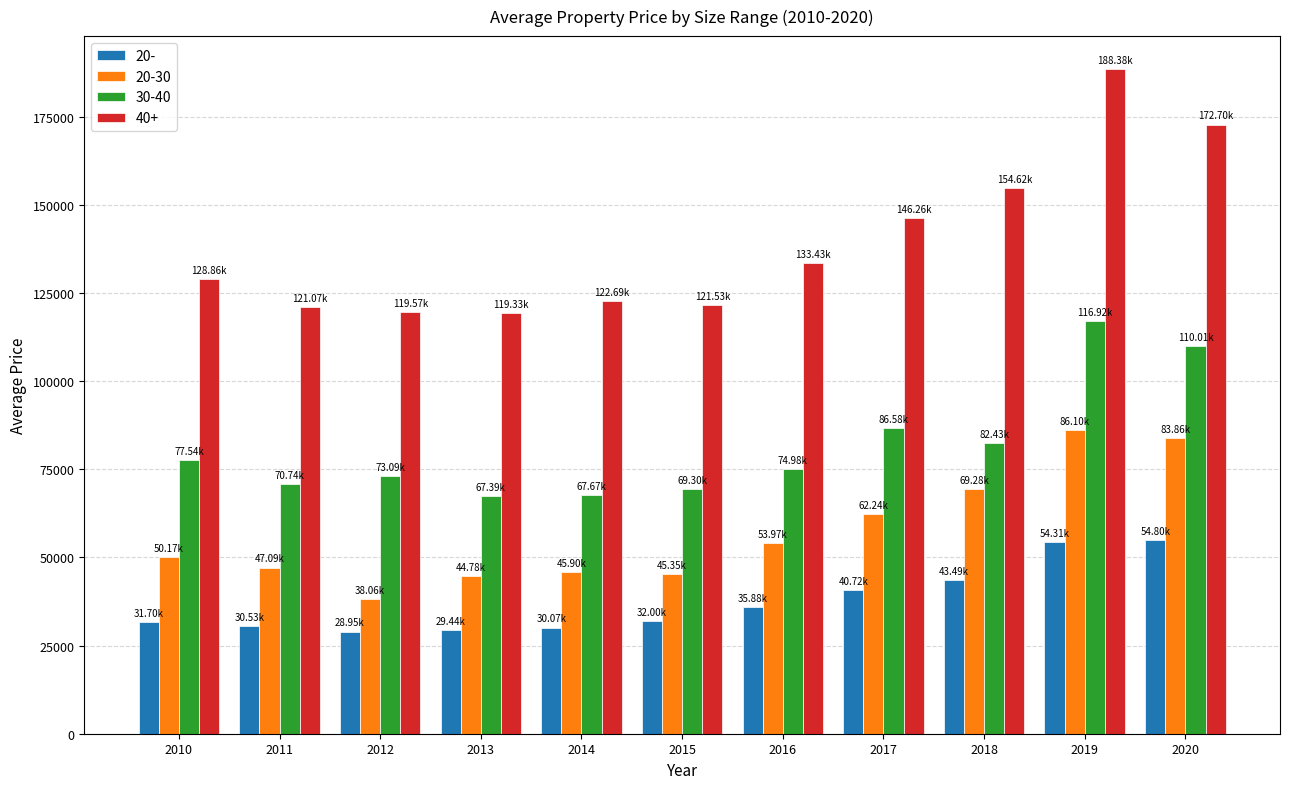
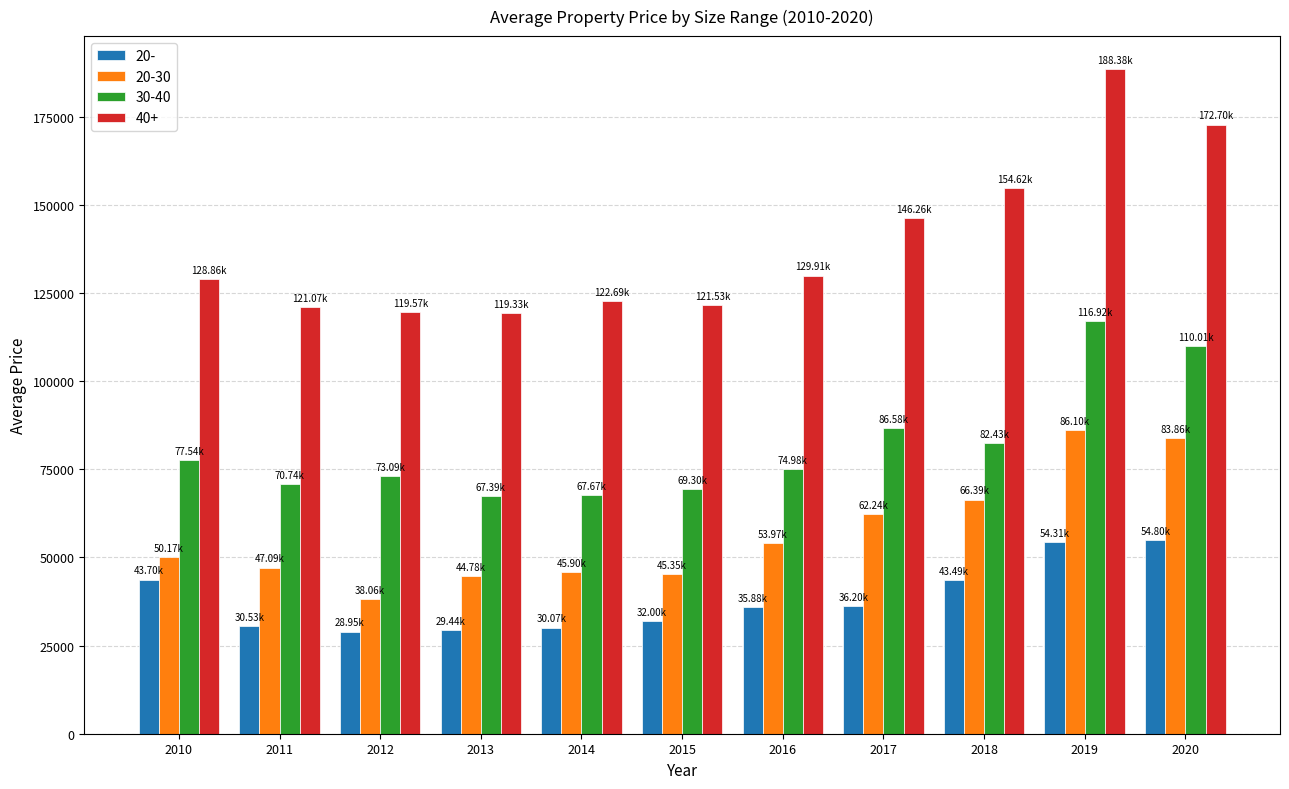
  {
    "20-": {
-     "2010": "31.70k",
+     "2010": "43.70k",
      "2011": "30.53k",
      "2012": "28.95k",
      "2013": "29.44k",
      "2014": "30.07k",
      "2015": "32.00k",
      "2016": "35.88k",
-     "2017": "40.72k",
+     "2017": "36.20k",
      "2018": "43.49k",
      "2019": "54.31k",
      "2020": "54.80k"
    },
    "20-30": {
      "2010": "50.17k",
      "2011": "47.09k",
      "2012": "38.06k",
      "2013": "44.78k",
      "2014": "45.90k",
      "2015": "45.35k",
      "2016": "53.97k",
      "2017": "62.24k",
-     "2018": "69.28k",
+     "2018": "66.39k",
      "2019": "86.10k",
      "2020": "83.86k"
    },
    "30-40": {
      "2010": "77.54k",
      "2011": "70.74k",
      "2012": "73.09k",
      "2013": "67.39k",
      "2014": "67.67k",
      "2015": "69.30k",
      "2016": "74.98k",
      "2017": "86.58k",
      "2018": "82.43k",
      "2019": "116.92k",
      "2020": "110.01k"
    },
    "40+": {
      "2010": "128.86k",
      "2011": "121.07k",
      "2012": "119.57k",
      "2013": "119.33k",
      "2014": "122.69k",
      "2015": "121.53k",
-     "2016": "133.43k",
+     "2016": "129.91k",
      "2017": "146.26k",
      "2018": "154.62k",
      "2019": "188.38k",
      "2020": "172.70k"
    }
  }
